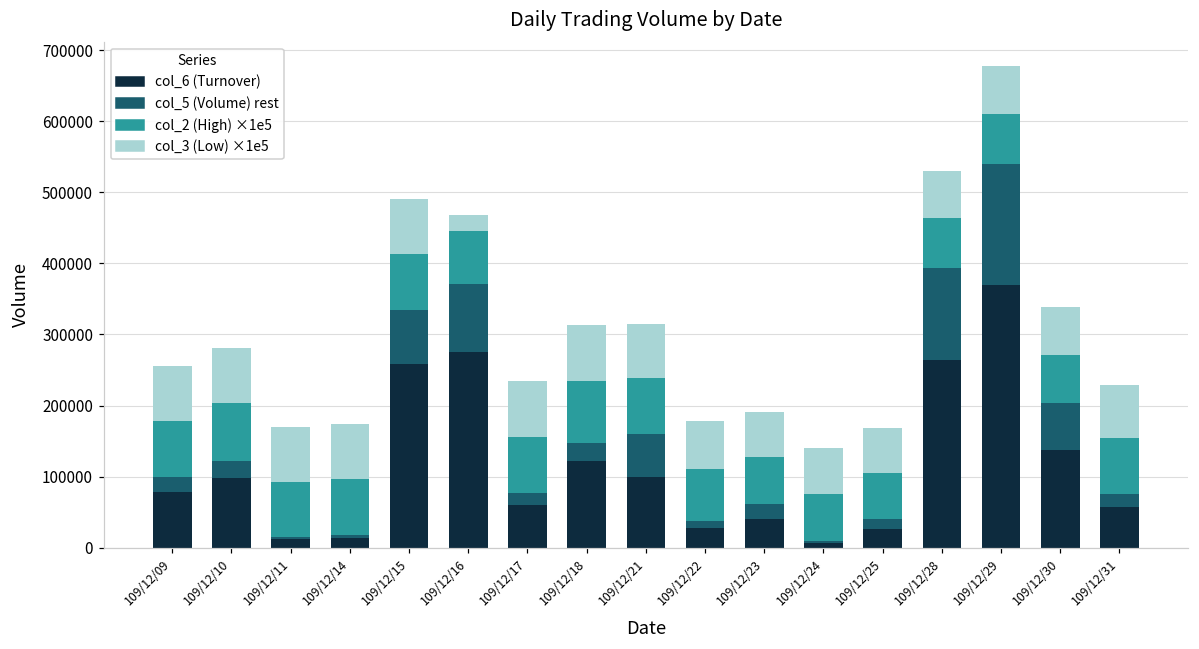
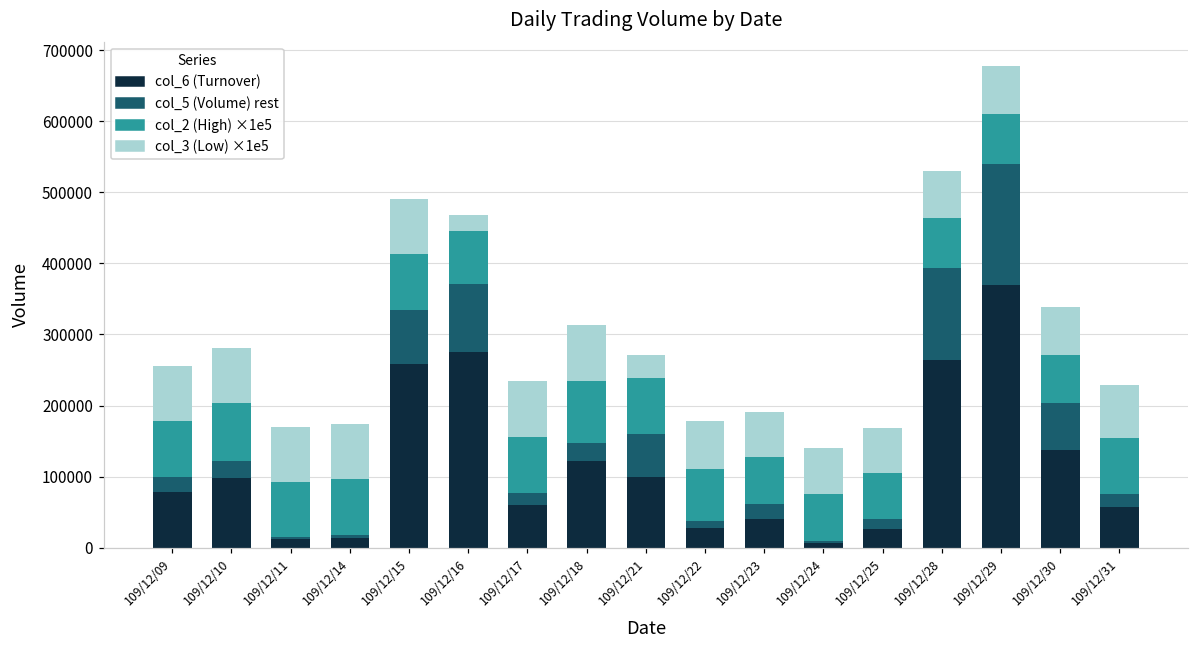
  {
    "col_6 (Turnover)": {
      "109/12/09": 80000,
      "109/12/10": 100000,
      "109/12/11": 10000,
      "109/12/14": 10000,
      "109/12/15": 260000,
      "109/12/16": 280000,
      "109/12/17": 60000,
      "109/12/18": 120000,
      "109/12/21": 100000,
      "109/12/22": 30000,
      "109/12/23": 40000,
      "109/12/24": 10000,
      "109/12/25": 30000,
      "109/12/28": 260000,
      "109/12/29": 370000,
      "109/12/30": 140000,
      "109/12/31": 60000
    },
    "col_2 (High) ×1e5": {
      "109/12/09": 80000,
      "109/12/10": 80000,
      "109/12/11": 80000,
      "109/12/14": 80000,
      "109/12/15": 80000,
      "109/12/16": 80000,
      "109/12/17": 80000,
      "109/12/18": 90000,
      "109/12/21": 80000,
      "109/12/22": 70000,
      "109/12/23": 70000,
      "109/12/24": 70000,
      "109/12/25": 70000,
      "109/12/28": 70000,
      "109/12/29": 70000,
      "109/12/30": 70000,
      "109/12/31": 80000
    },
    "col_3 (Low) ×1e5": {
      "109/12/09": 80000,
      "109/12/10": 80000,
      "109/12/11": 80000,
      "109/12/14": 80000,
      "109/12/15": 80000,
      "109/12/16": 20000,
      "109/12/17": 80000,
      "109/12/18": 80000,
-     "109/12/21": 80000,
+     "109/12/21": 30000,
      "109/12/22": 70000,
      "109/12/23": 60000,
      "109/12/24": 70000,
      "109/12/25": 60000,
      "109/12/28": 70000,
      "109/12/29": 70000,
      "109/12/30": 70000,
      "109/12/31": 70000
    }
  }
